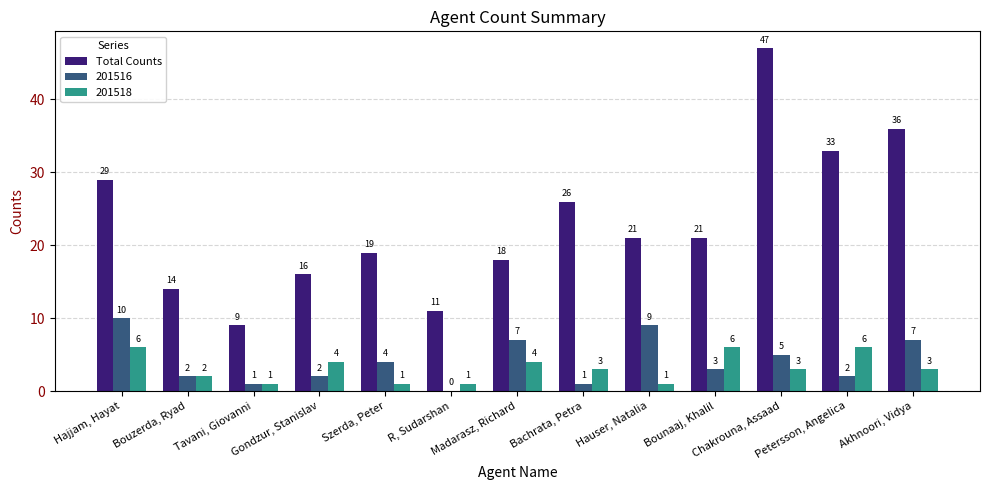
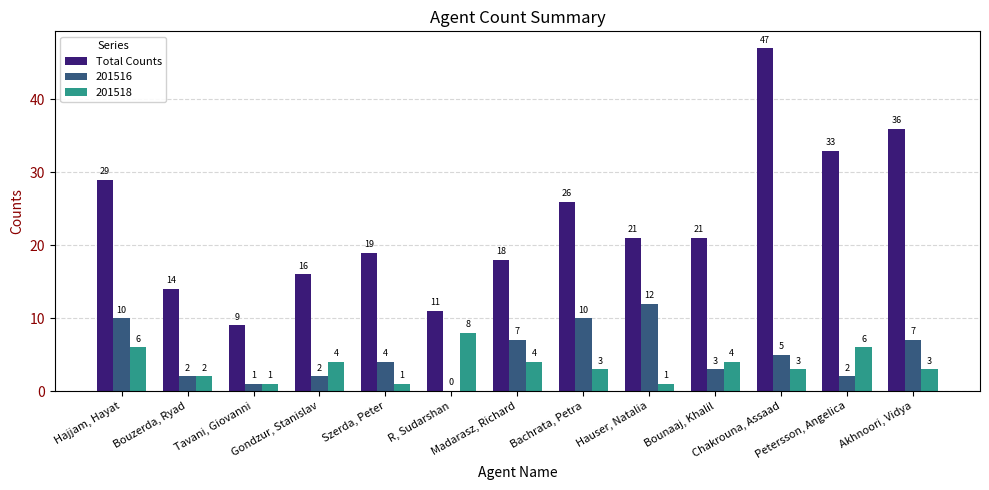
  {
    "Total Counts": {
      "Hajjam, Hayat": 29,
      "Bouzerda, Ryad": 14,
      "Tavani, Giovanni": 9,
      "Gondzur, Stanislav": 16,
      "Szerda, Peter": 19,
      "R, Sudarshan": 11,
      "Madarasz, Richard": 18,
      "Bachrata, Petra": 26,
      "Hauser, Natalia": 21,
      "Bounaaj, Khalil": 21,
      "Chakrouna, Assaad": 47,
      "Petersson, Angelica": 33,
      "Akhnoori, Vidya": 36
    },
    "201516": {
      "Hajjam, Hayat": 10,
      "Bouzerda, Ryad": 2,
      "Tavani, Giovanni": 1,
      "Gondzur, Stanislav": 2,
      "Szerda, Peter": 4,
      "R, Sudarshan": 0,
      "Madarasz, Richard": 7,
-     "Bachrata, Petra": 1,
-     "Hauser, Natalia": 9,
+     "Bachrata, Petra": 10,
+     "Hauser, Natalia": 12,
      "Bounaaj, Khalil": 3,
      "Chakrouna, Assaad": 5,
      "Petersson, Angelica": 2,
      "Akhnoori, Vidya": 7
    },
    "201518": {
      "Hajjam, Hayat": 6,
      "Bouzerda, Ryad": 2,
      "Tavani, Giovanni": 1,
      "Gondzur, Stanislav": 4,
      "Szerda, Peter": 1,
-     "R, Sudarshan": 1,
+     "R, Sudarshan": 8,
      "Madarasz, Richard": 4,
      "Bachrata, Petra": 3,
      "Hauser, Natalia": 1,
-     "Bounaaj, Khalil": 6,
+     "Bounaaj, Khalil": 4,
      "Chakrouna, Assaad": 3,
      "Petersson, Angelica": 6,
      "Akhnoori, Vidya": 3
    }
  }
